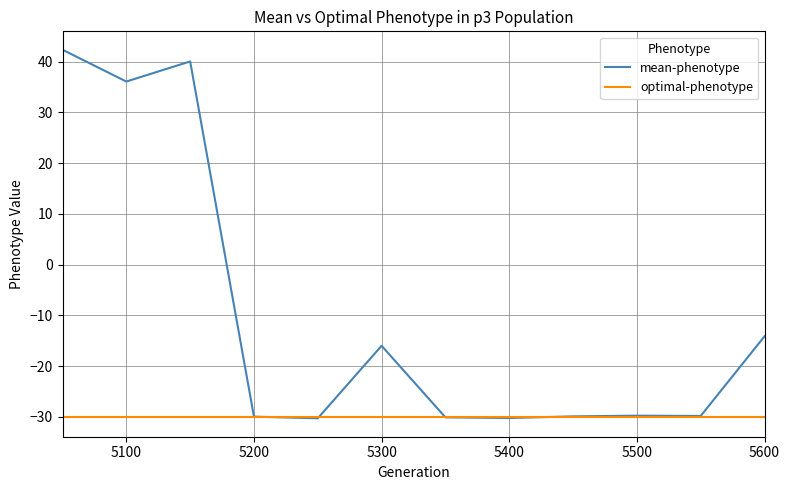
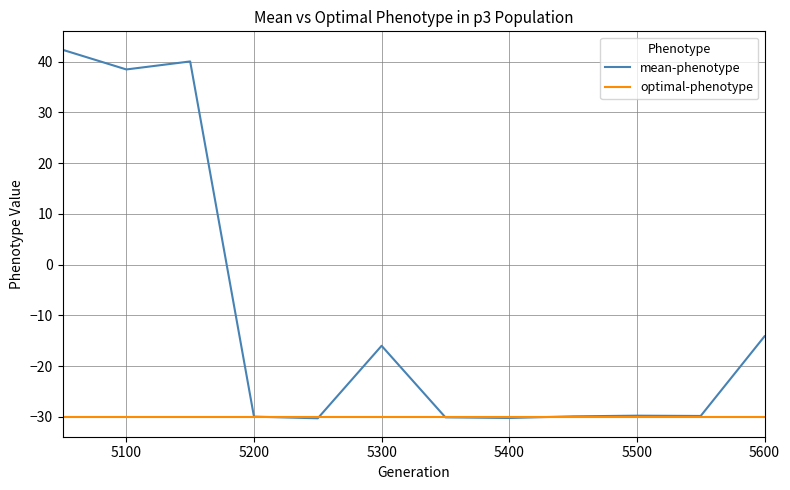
  {
    "mean-phenotype": {
-     "5100": 36,
+     "5100": 38,
      "5300": -16,
      "5600": -14
    },
    "optimal-phenotype": {
      "5100": -30,
      "5300": -30,
      "5600": -30
    }
  }
